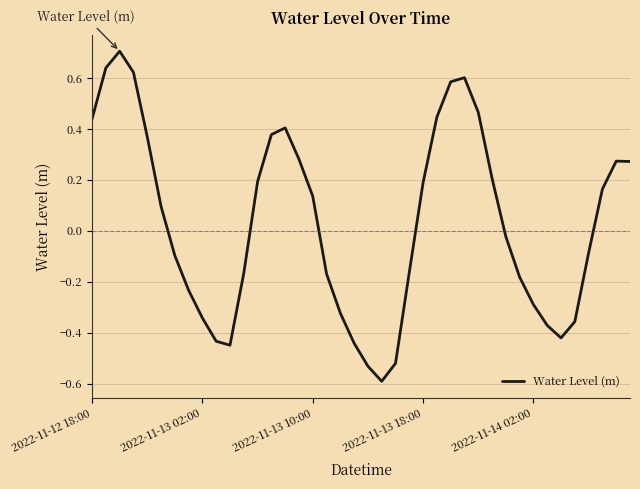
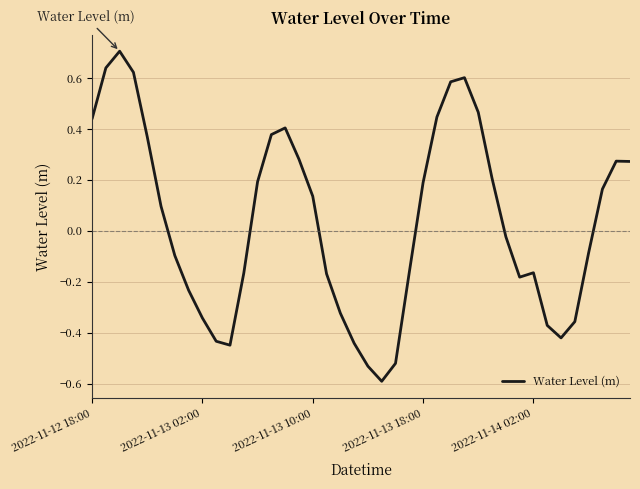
  {
    "2022-11-12 18:00": 0.44,
    "2022-11-13 02:00": -0.34,
    "2022-11-13 10:00": 0.14,
    "2022-11-13 18:00": 0.19,
-   "2022-11-14 02:00": -0.29
+   "2022-11-14 02:00": -0.17
  }
